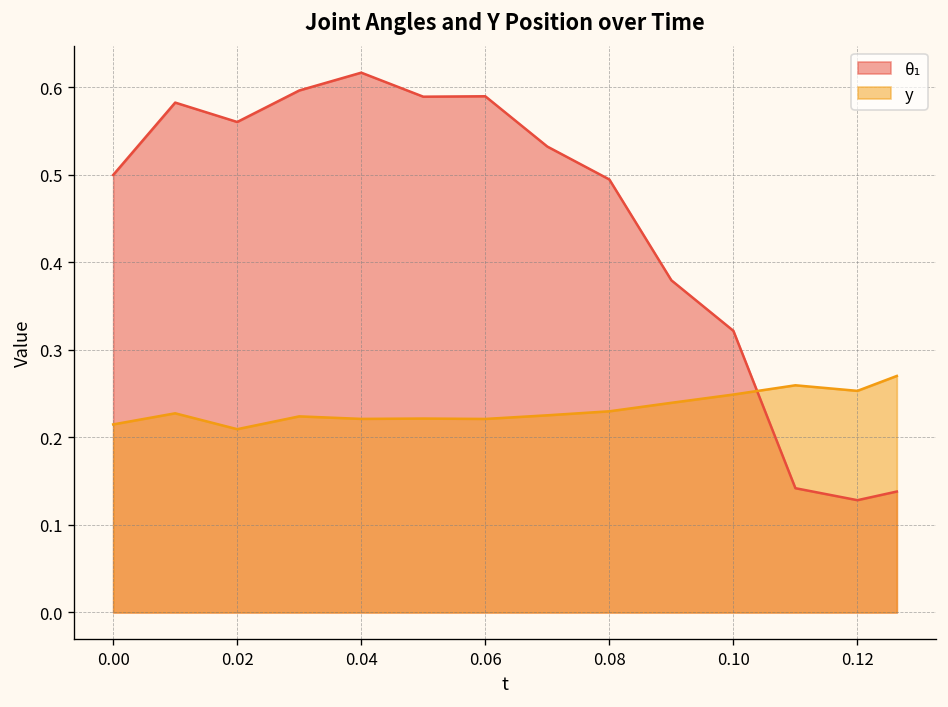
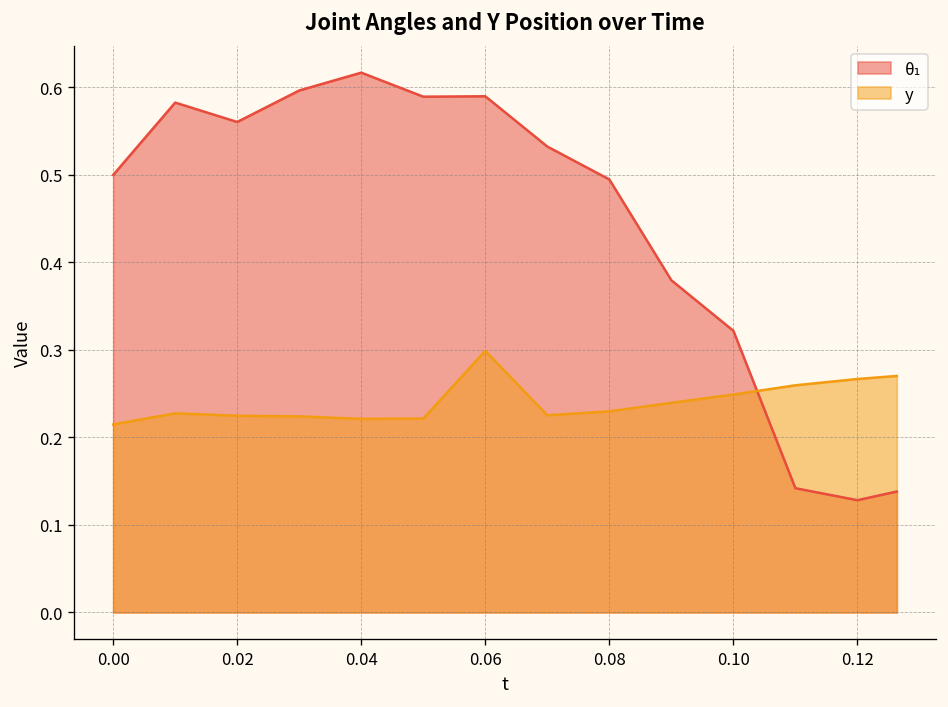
  {
    "θ₁": {
      "0.00": 0.50,
      "0.02": 0.56,
      "0.04": 0.62,
      "0.06": 0.59,
      "0.08": 0.49,
      "0.10": 0.32,
      "0.12": 0.13
    },
    "y": {
      "0.00": 0.21,
-     "0.02": 0.21,
+     "0.02": 0.22,
      "0.04": 0.22,
-     "0.06": 0.22,
+     "0.06": 0.30,
      "0.08": 0.23,
      "0.10": 0.25,
-     "0.12": 0.25
+     "0.12": 0.27
    }
  }
